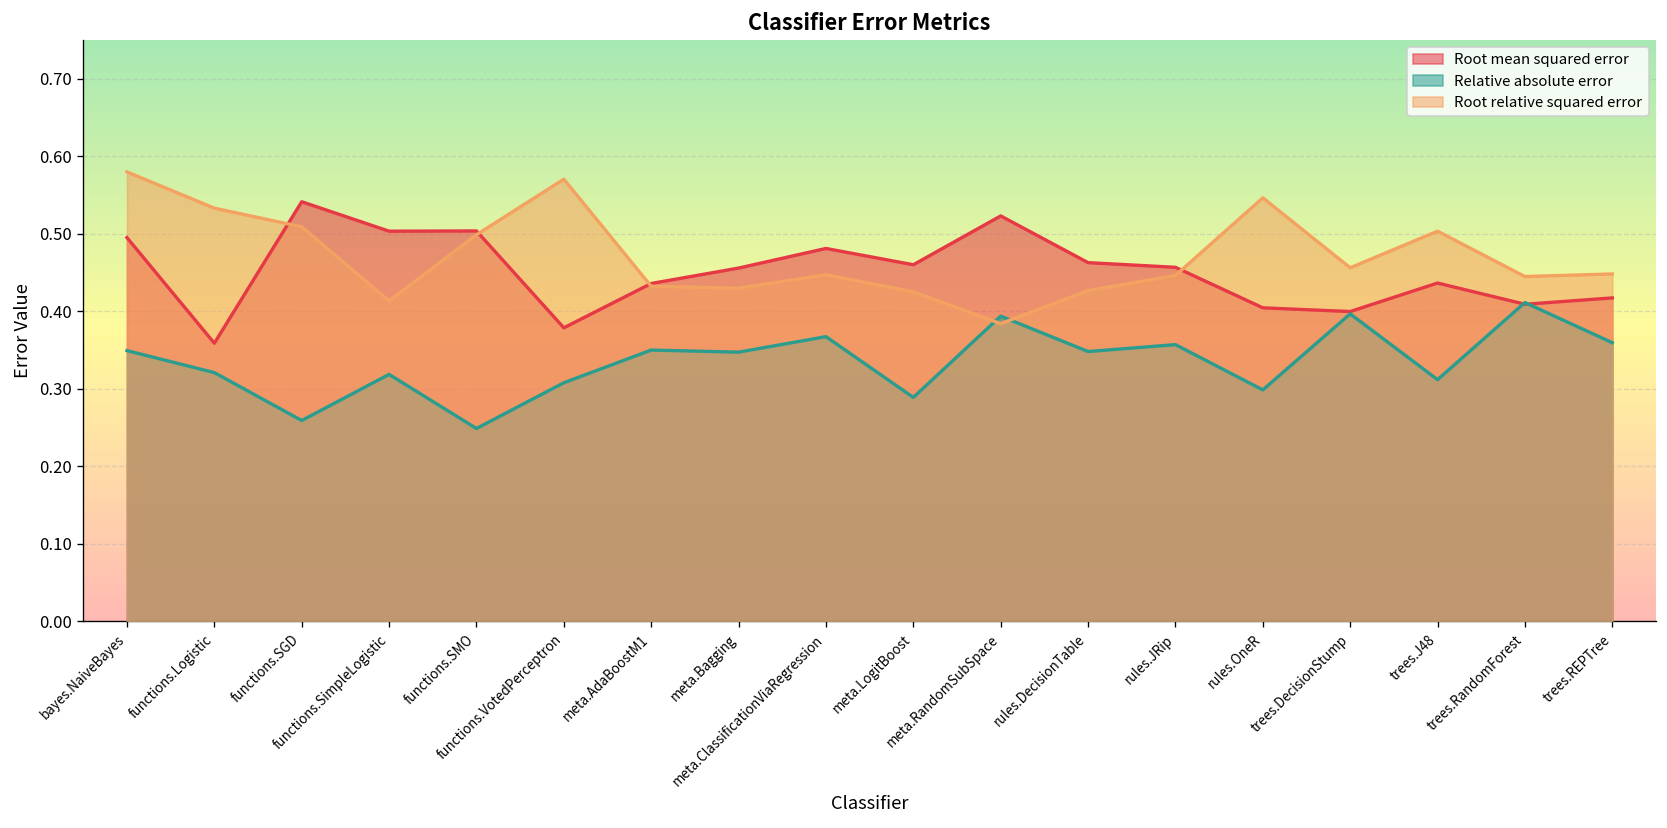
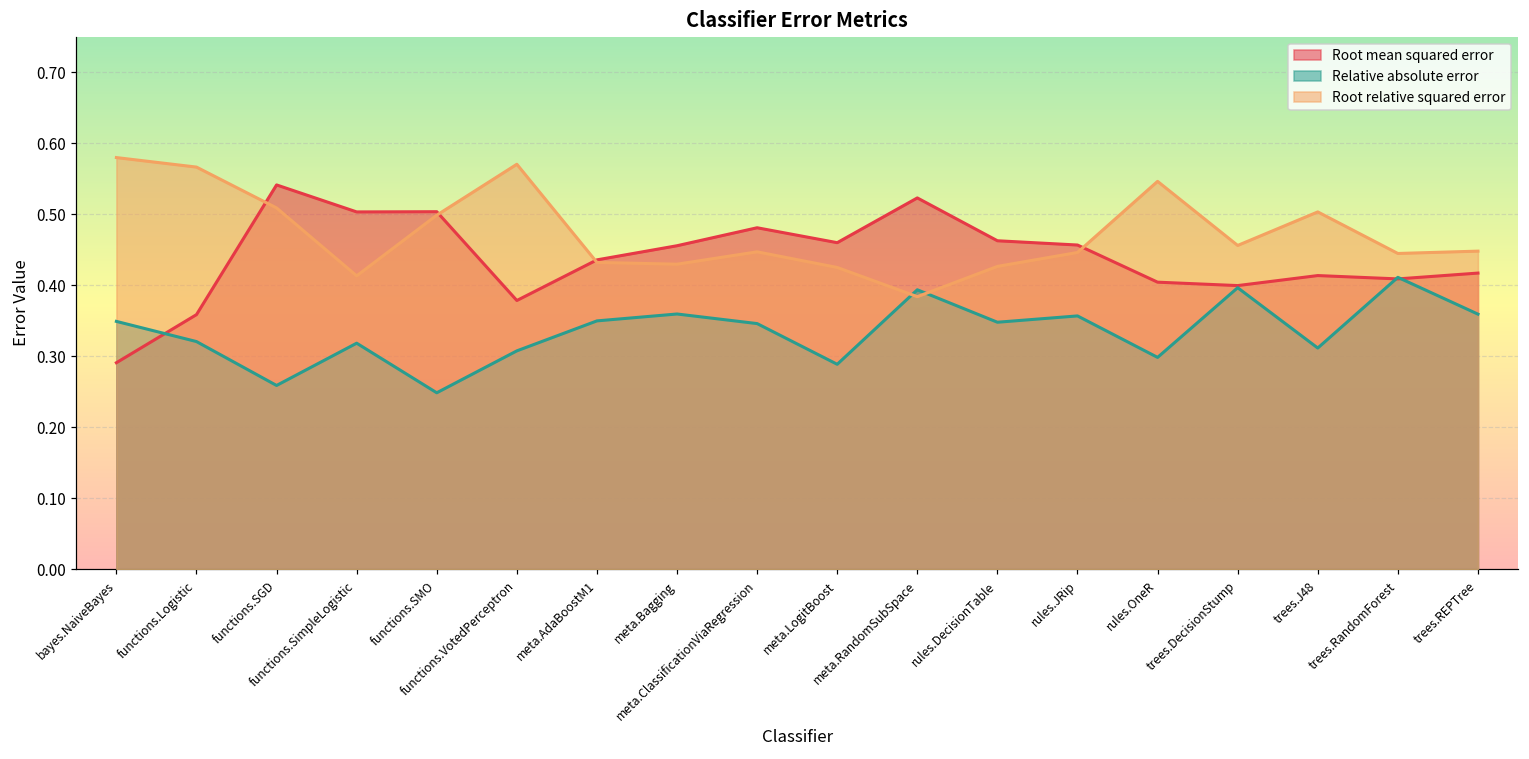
  {
    "Root mean squared error": {
-     "bayes.NaiveBayes": 0.50,
+     "bayes.NaiveBayes": 0.29,
      "functions.Logistic": 0.36,
      "functions.SGD": 0.54,
      "functions.SimpleLogistic": 0.50,
      "functions.SMO": 0.50,
      "functions.VotedPerceptron": 0.38,
      "meta.Bagging": 0.46,
      "meta.ClassificationViaRegression": 0.48,
      "meta.LogitBoost": 0.46,
      "meta.RandomSubSpace": 0.52,
      "rules.DecisionTable": 0.46,
      "rules.JRip": 0.46,
      "rules.OneR": 0.40,
-     "trees.J48": 0.44,
+     "trees.J48": 0.41,
      "trees.REPTree": 0.42
    },
    "Relative absolute error": {
      "bayes.NaiveBayes": 0.35,
      "functions.Logistic": 0.32,
      "functions.SGD": 0.26,
      "functions.SimpleLogistic": 0.32,
      "functions.SMO": 0.25,
      "functions.VotedPerceptron": 0.31,
      "meta.AdaBoostM1": 0.35,
-     "meta.Bagging": 0.35,
-     "meta.ClassificationViaRegression": 0.37,
+     "meta.Bagging": 0.36,
+     "meta.ClassificationViaRegression": 0.35,
      "meta.LogitBoost": 0.29,
      "meta.RandomSubSpace": 0.39,
      "rules.DecisionTable": 0.35,
      "rules.JRip": 0.36,
      "rules.OneR": 0.30,
      "trees.J48": 0.31,
      "trees.REPTree": 0.36
    },
    "Root relative squared error": {
      "bayes.NaiveBayes": 0.58,
-     "functions.Logistic": 0.53,
+     "functions.Logistic": 0.57,
      "functions.SGD": 0.51,
      "functions.SimpleLogistic": 0.41,
      "functions.SMO": 0.50,
      "functions.VotedPerceptron": 0.57,
      "meta.Bagging": 0.43,
      "meta.ClassificationViaRegression": 0.45,
      "meta.LogitBoost": 0.43,
      "meta.RandomSubSpace": 0.38,
      "rules.DecisionTable": 0.43,
      "rules.JRip": 0.45,
      "rules.OneR": 0.55,
      "trees.DecisionStump": 0.46,
      "trees.J48": 0.50,
      "trees.RandomForest": 0.44,
      "trees.REPTree": 0.45
    }
  }
